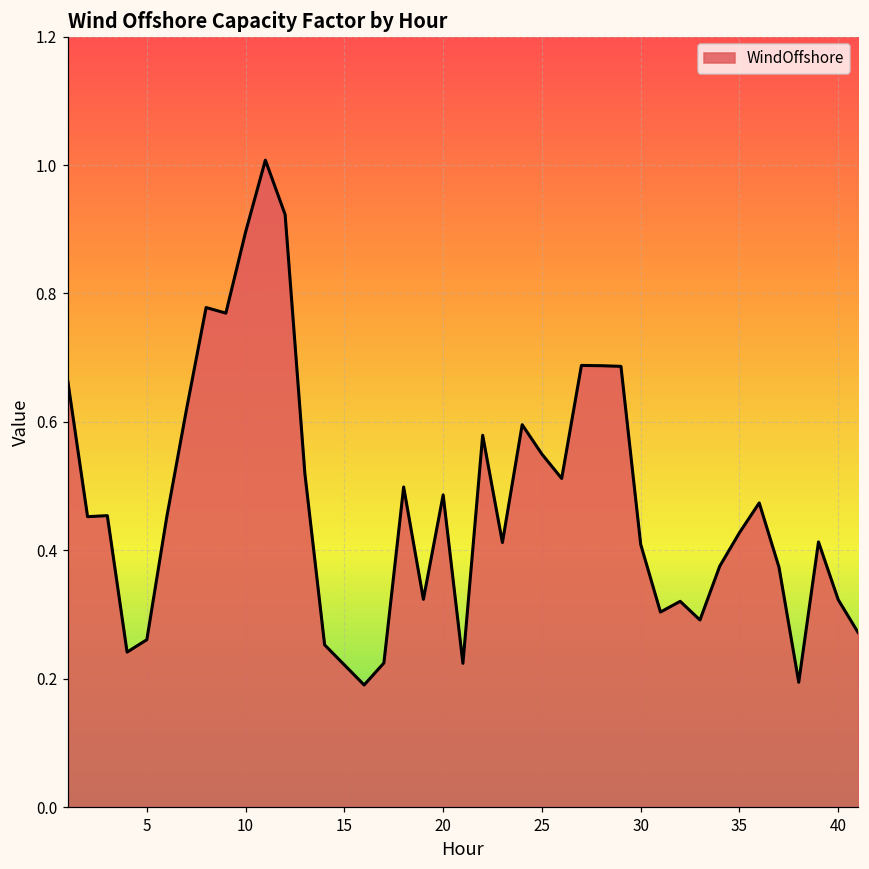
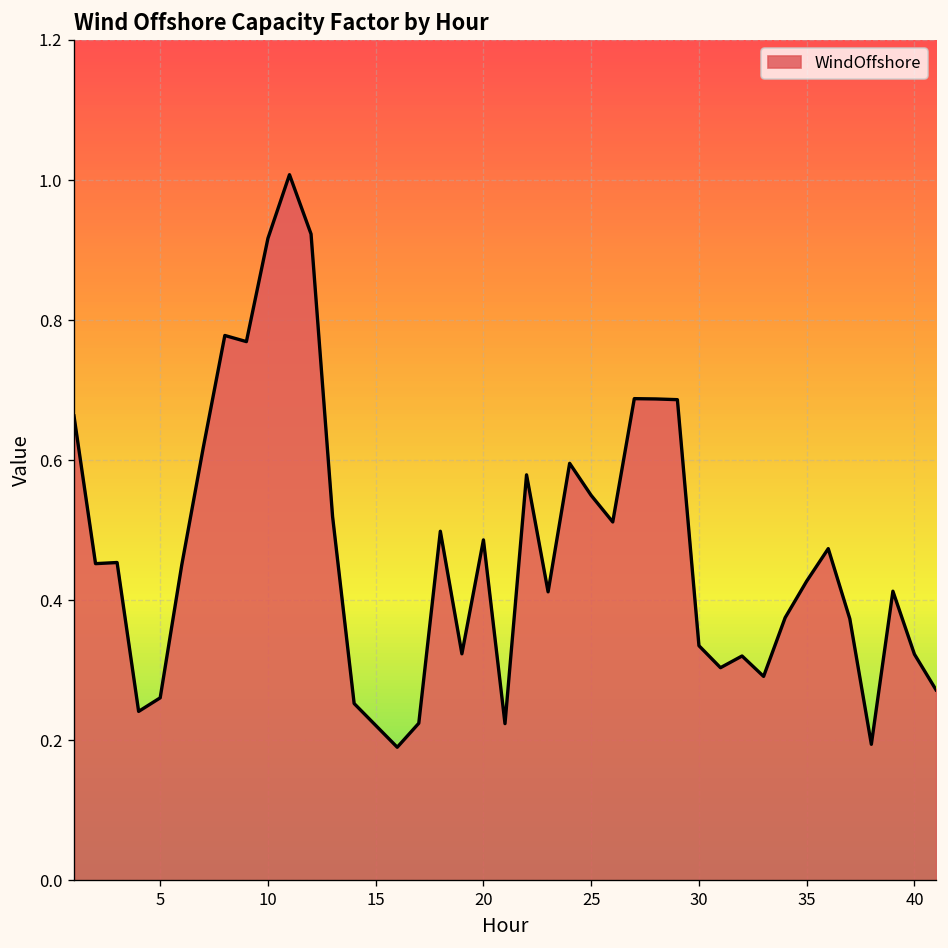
  {
    "5": 0.26,
-   "10": 0.90,
+   "10": 0.92,
    "20": 0.49,
    "25": 0.55,
-   "30": 0.41,
+   "30": 0.34,
    "35": 0.43,
    "40": 0.32
  }
